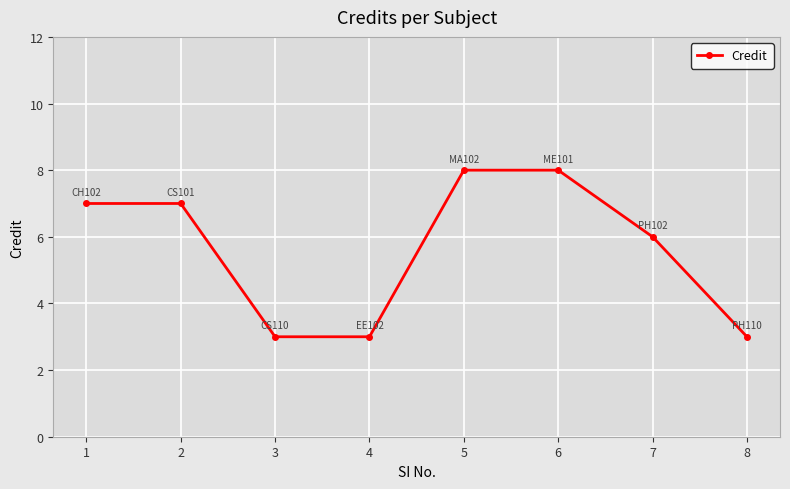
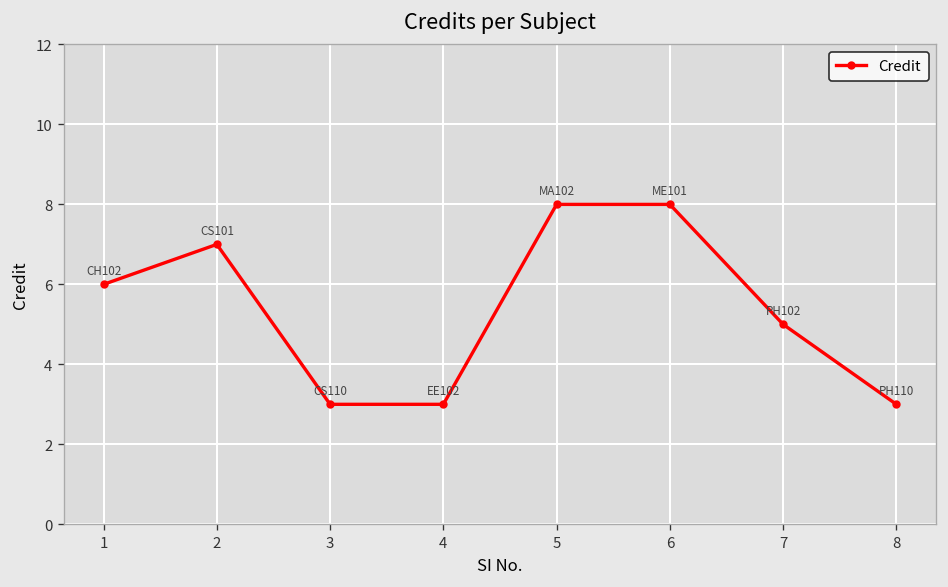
  {
-   "1": 7,
+   "1": 6,
    "2": 7,
    "3": 3,
    "4": 3,
    "5": 8,
    "6": 8,
-   "7": 6,
+   "7": 5,
    "8": 3
  }
